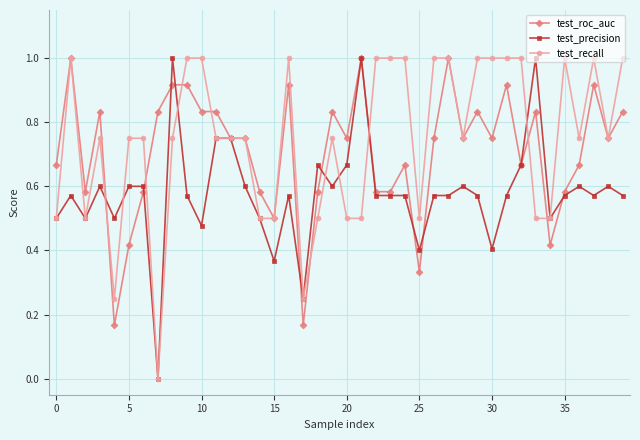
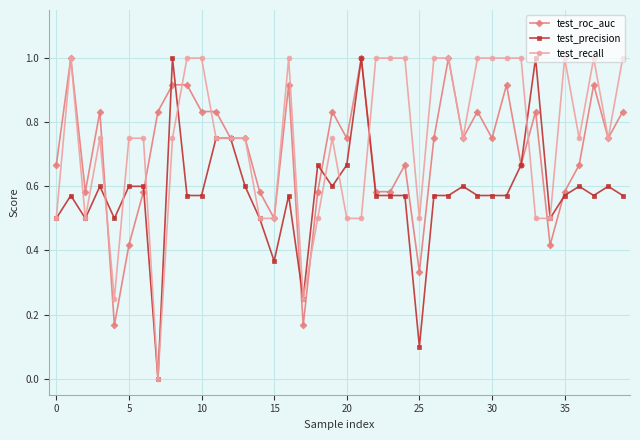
  {
    "test_precision": {
      "5": 0.60,
-     "10": 0.48,
+     "10": 0.57,
      "15": 0.37,
      "20": 0.67,
-     "25": 0.4,
-     "30": 0.40,
+     "25": 0.1,
+     "30": 0.57,
      "35": 0.57
    }
  }
